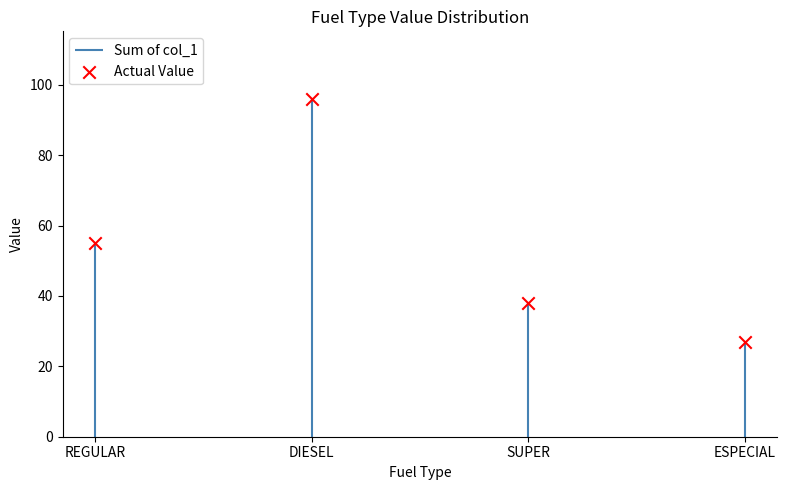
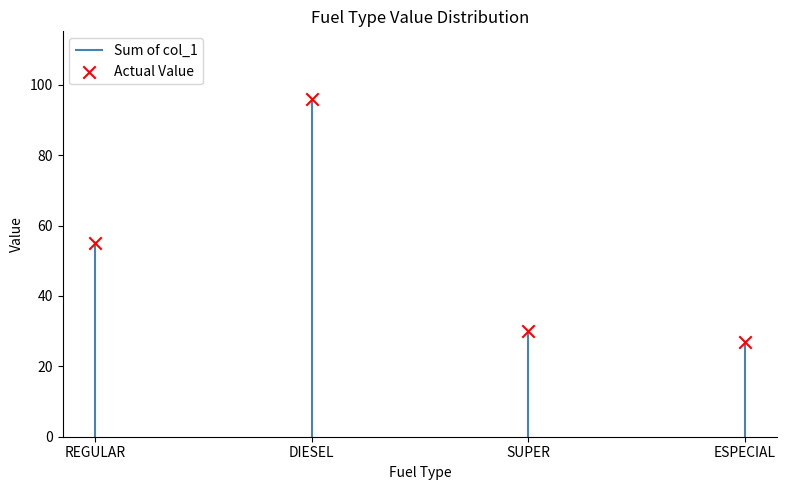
  {
-   "SUPER": 38
+   "SUPER": 30
  }
